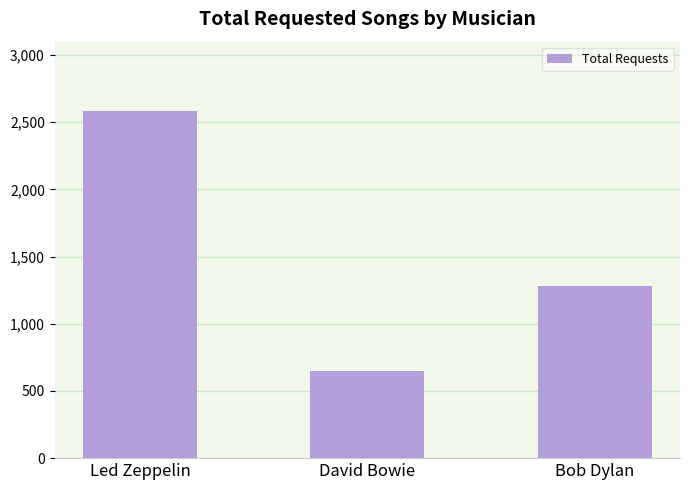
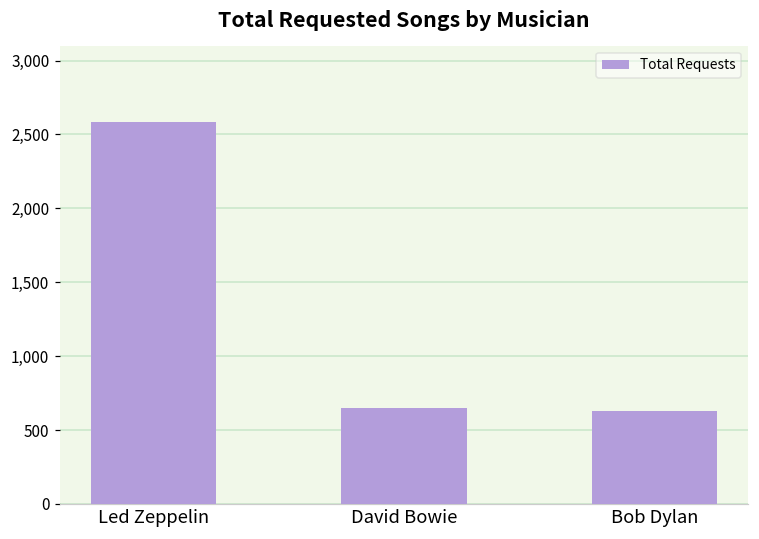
  {
    "Led Zeppelin": "2,580",
    "David Bowie": "650",
-   "Bob Dylan": "1,280"
+   "Bob Dylan": "630"
  }
